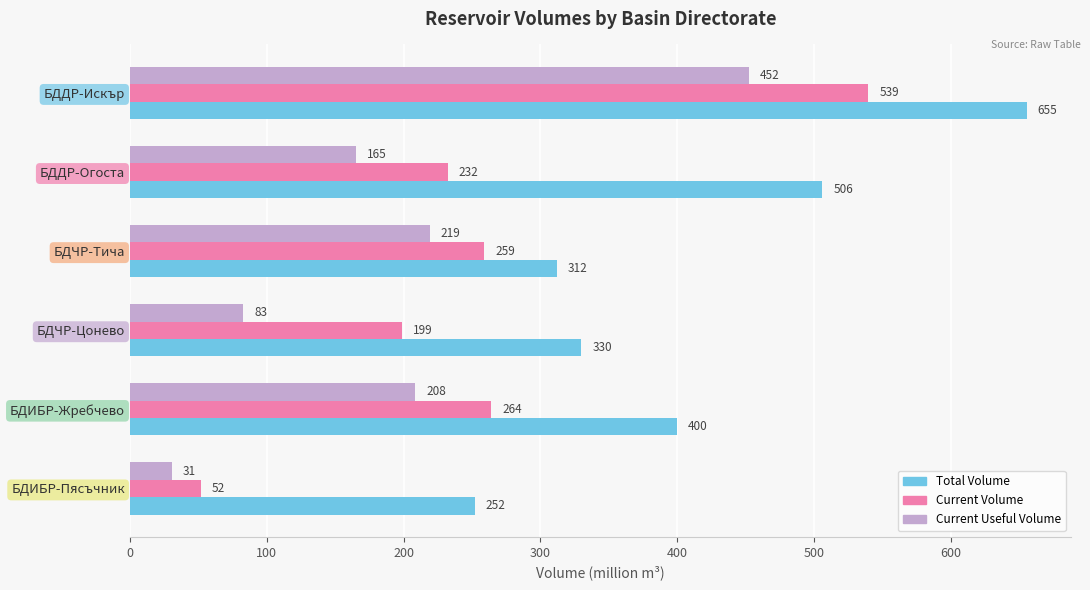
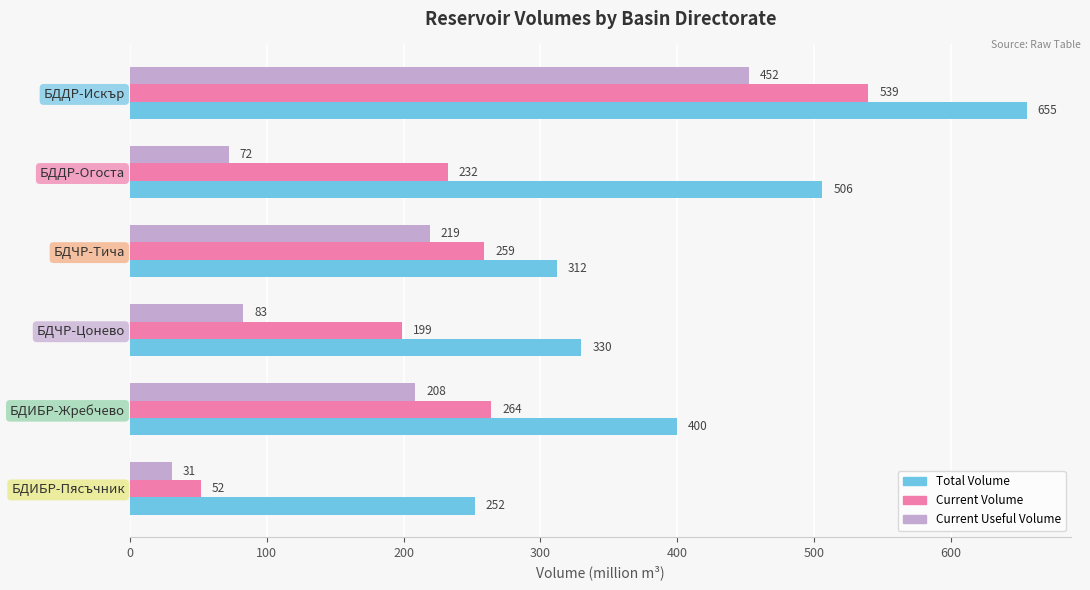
  {
    "Total Volume": {
      "БДДР-Искър": 655,
      "БДДР-Огоста": 506,
      "БДЧР-Тича": 312,
      "БДЧР-Цонево": 330,
      "БДИБР-Жребчево": 400,
      "БДИБР-Пясъчник": 252
    },
    "Current Volume": {
      "БДДР-Искър": 539,
      "БДДР-Огоста": 232,
      "БДЧР-Тича": 259,
      "БДЧР-Цонево": 199,
      "БДИБР-Жребчево": 264,
      "БДИБР-Пясъчник": 52
    },
    "Current Useful Volume": {
      "БДДР-Искър": 452,
-     "БДДР-Огоста": 165,
+     "БДДР-Огоста": 72,
      "БДЧР-Тича": 219,
      "БДЧР-Цонево": 83,
      "БДИБР-Жребчево": 208,
      "БДИБР-Пясъчник": 31
    }
  }
